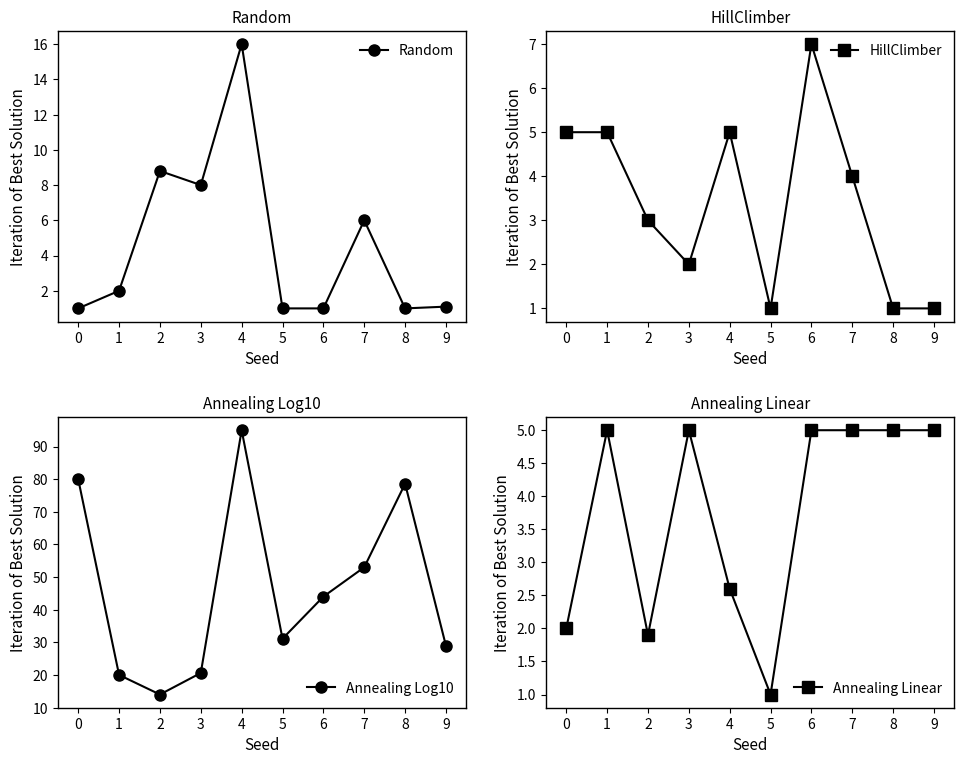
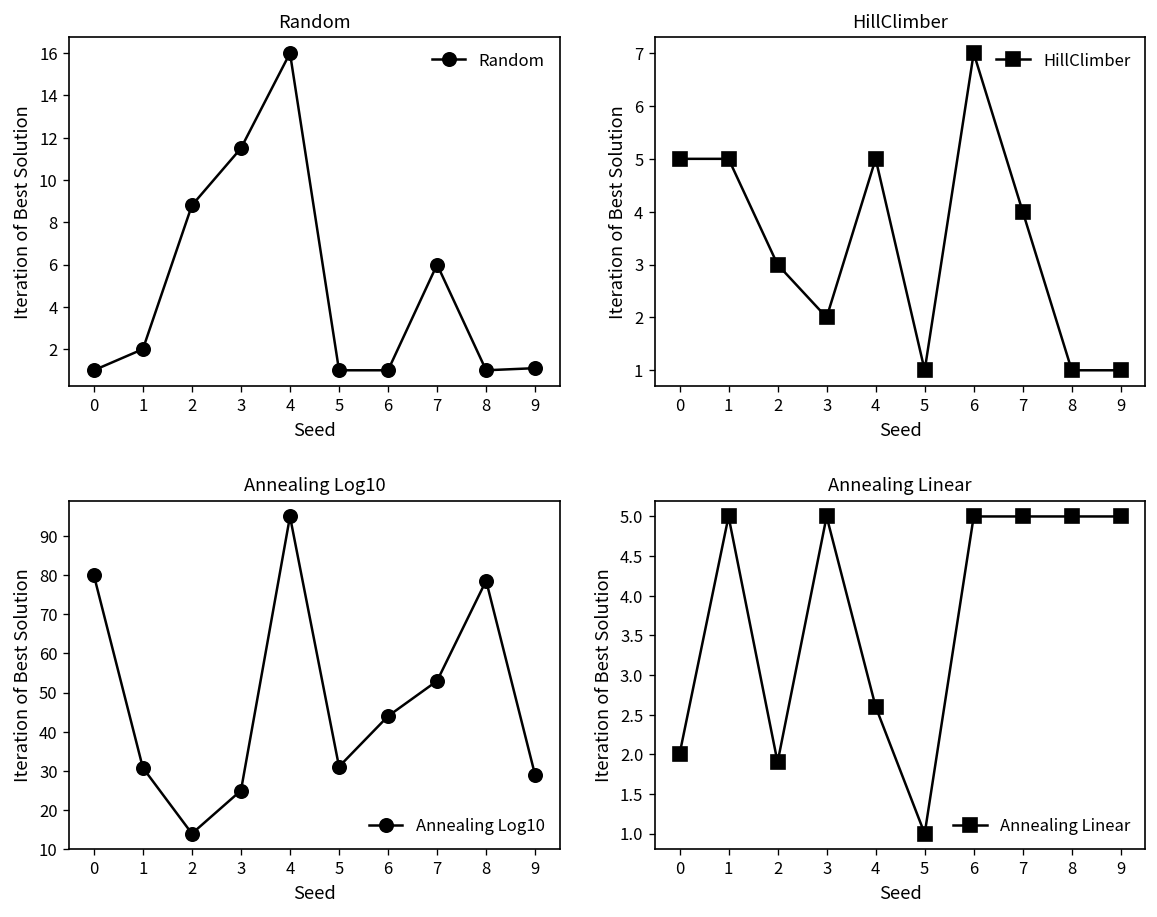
  {
    "Random": {
      "0": 1.0,
      "1": 2.0,
      "2": 8.8,
-     "3": 8.0,
+     "3": 11.5,
      "4": 16.0,
      "5": 1.0,
      "6": 1.0,
      "7": 6.0,
      "8": 1.0,
      "9": 1.1
    },
    "HillClimber": {
      "0": 5.0,
      "1": 5.0,
      "2": 3.0,
      "3": 2.0,
      "4": 5.0,
      "5": 1.0,
      "6": 7.0,
      "7": 4.0,
      "8": 1.0,
      "9": 1.0
    },
    "Annealing Log10": {
      "0": 80,
-     "1": 20,
+     "1": 31,
      "2": 14,
-     "3": 21,
+     "3": 25,
      "4": 95,
      "5": 31,
      "6": 44,
      "7": 53,
      "8": 79,
      "9": 29
    },
    "Annealing Linear": {
      "0": 2.0,
      "1": 5.0,
      "2": 1.9,
      "3": 5.0,
      "4": 2.6,
      "5": 1.0,
      "6": 5.0,
      "7": 5.0,
      "8": 5.0,
      "9": 5.0
    }
  }
